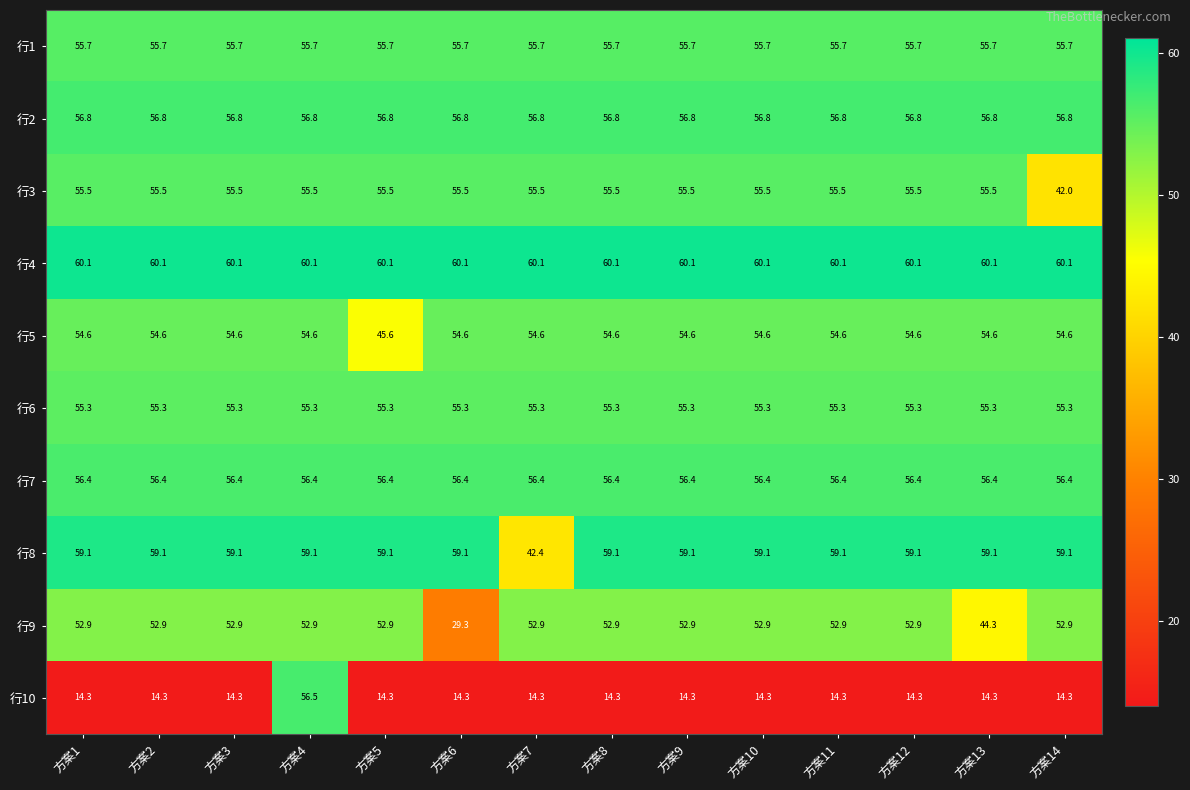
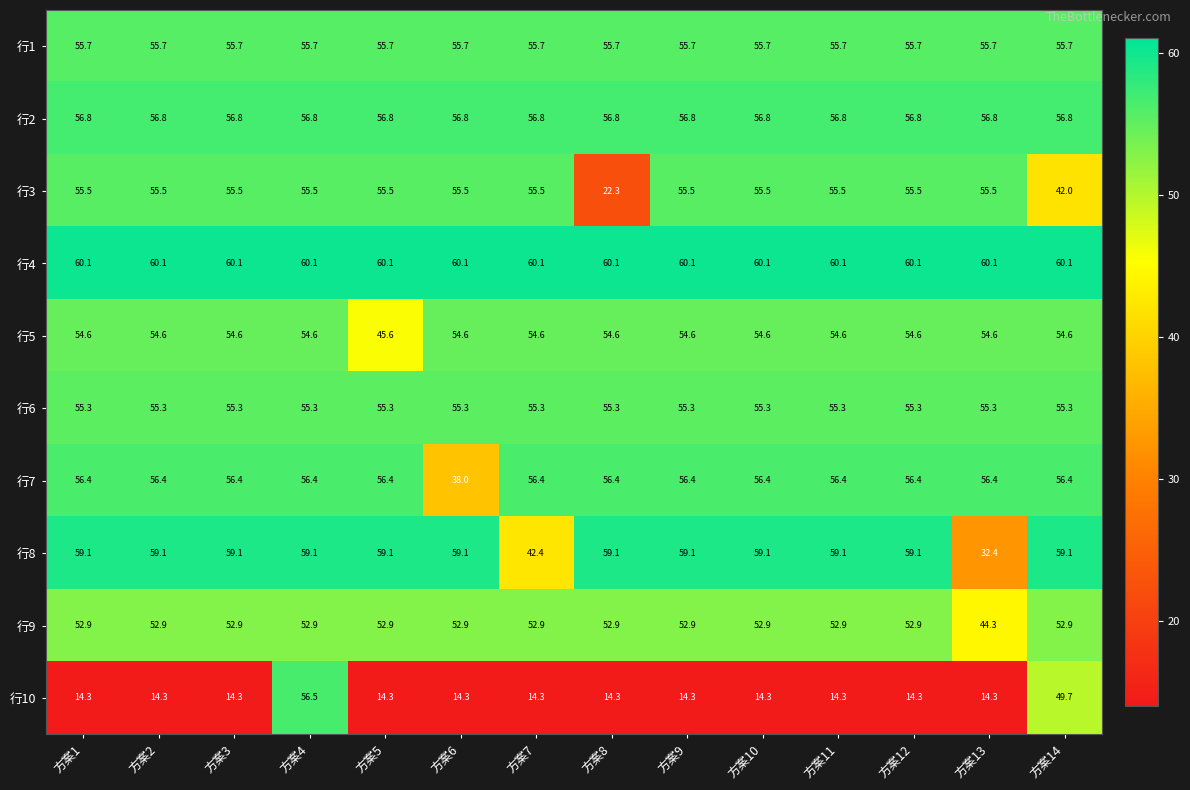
  {
    "行1": {
      "方案1": 55.7,
      "方案2": 55.7,
      "方案3": 55.7,
      "方案4": 55.7,
      "方案5": 55.7,
      "方案6": 55.7,
      "方案7": 55.7,
      "方案8": 55.7,
      "方案9": 55.7,
      "方案10": 55.7,
      "方案11": 55.7,
      "方案12": 55.7,
      "方案13": 55.7,
      "方案14": 55.7
    },
    "行2": {
      "方案1": 56.8,
      "方案2": 56.8,
      "方案3": 56.8,
      "方案4": 56.8,
      "方案5": 56.8,
      "方案6": 56.8,
      "方案7": 56.8,
      "方案8": 56.8,
      "方案9": 56.8,
      "方案10": 56.8,
      "方案11": 56.8,
      "方案12": 56.8,
      "方案13": 56.8,
      "方案14": 56.8
    },
    "行3": {
      "方案1": 55.5,
      "方案2": 55.5,
      "方案3": 55.5,
      "方案4": 55.5,
      "方案5": 55.5,
      "方案6": 55.5,
      "方案7": 55.5,
-     "方案8": 55.5,
+     "方案8": 22.3,
      "方案9": 55.5,
      "方案10": 55.5,
      "方案11": 55.5,
      "方案12": 55.5,
      "方案13": 55.5,
      "方案14": 42.0
    },
    "行4": {
      "方案1": 60.1,
      "方案2": 60.1,
      "方案3": 60.1,
      "方案4": 60.1,
      "方案5": 60.1,
      "方案6": 60.1,
      "方案7": 60.1,
      "方案8": 60.1,
      "方案9": 60.1,
      "方案10": 60.1,
      "方案11": 60.1,
      "方案12": 60.1,
      "方案13": 60.1,
      "方案14": 60.1
    },
    "行5": {
      "方案1": 54.6,
      "方案2": 54.6,
      "方案3": 54.6,
      "方案4": 54.6,
      "方案5": 45.6,
      "方案6": 54.6,
      "方案7": 54.6,
      "方案8": 54.6,
      "方案9": 54.6,
      "方案10": 54.6,
      "方案11": 54.6,
      "方案12": 54.6,
      "方案13": 54.6,
      "方案14": 54.6
    },
    "行6": {
      "方案1": 55.3,
      "方案2": 55.3,
      "方案3": 55.3,
      "方案4": 55.3,
      "方案5": 55.3,
      "方案6": 55.3,
      "方案7": 55.3,
      "方案8": 55.3,
      "方案9": 55.3,
      "方案10": 55.3,
      "方案11": 55.3,
      "方案12": 55.3,
      "方案13": 55.3,
      "方案14": 55.3
    },
    "行7": {
      "方案1": 56.4,
      "方案2": 56.4,
      "方案3": 56.4,
      "方案4": 56.4,
      "方案5": 56.4,
-     "方案6": 56.4,
+     "方案6": 38.0,
      "方案7": 56.4,
      "方案8": 56.4,
      "方案9": 56.4,
      "方案10": 56.4,
      "方案11": 56.4,
      "方案12": 56.4,
      "方案13": 56.4,
      "方案14": 56.4
    },
    "行8": {
      "方案1": 59.1,
      "方案2": 59.1,
      "方案3": 59.1,
      "方案4": 59.1,
      "方案5": 59.1,
      "方案6": 59.1,
      "方案7": 42.4,
      "方案8": 59.1,
      "方案9": 59.1,
      "方案10": 59.1,
      "方案11": 59.1,
      "方案12": 59.1,
-     "方案13": 59.1,
+     "方案13": 32.4,
      "方案14": 59.1
    },
    "行9": {
      "方案1": 52.9,
      "方案2": 52.9,
      "方案3": 52.9,
      "方案4": 52.9,
      "方案5": 52.9,
-     "方案6": 29.3,
+     "方案6": 52.9,
      "方案7": 52.9,
      "方案8": 52.9,
      "方案9": 52.9,
      "方案10": 52.9,
      "方案11": 52.9,
      "方案12": 52.9,
      "方案13": 44.3,
      "方案14": 52.9
    },
    "行10": {
      "方案1": 14.3,
      "方案2": 14.3,
      "方案3": 14.3,
      "方案4": 56.5,
      "方案5": 14.3,
      "方案6": 14.3,
      "方案7": 14.3,
      "方案8": 14.3,
      "方案9": 14.3,
      "方案10": 14.3,
      "方案11": 14.3,
      "方案12": 14.3,
      "方案13": 14.3,
-     "方案14": 14.3
+     "方案14": 49.7
    }
  }
